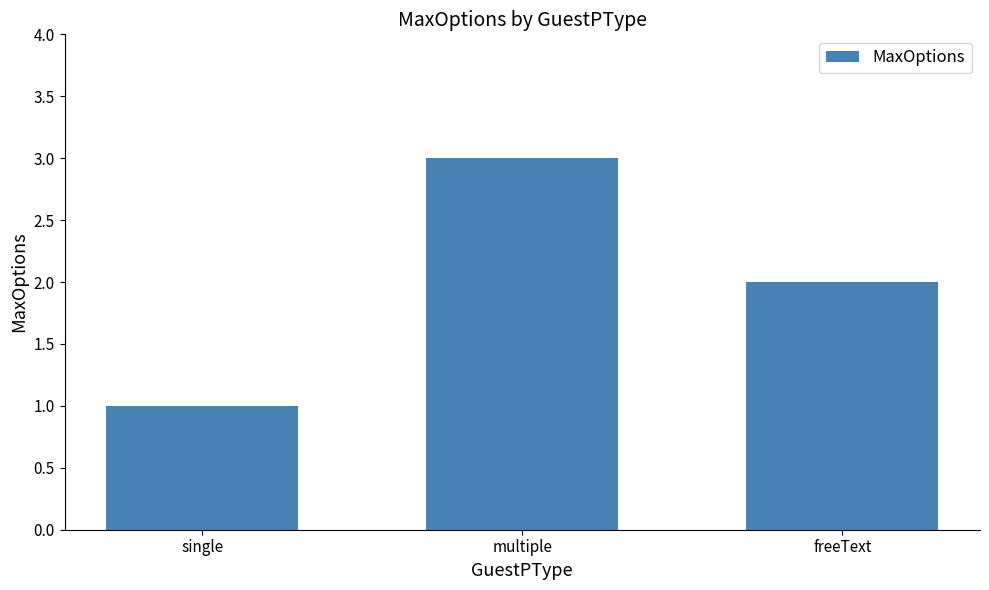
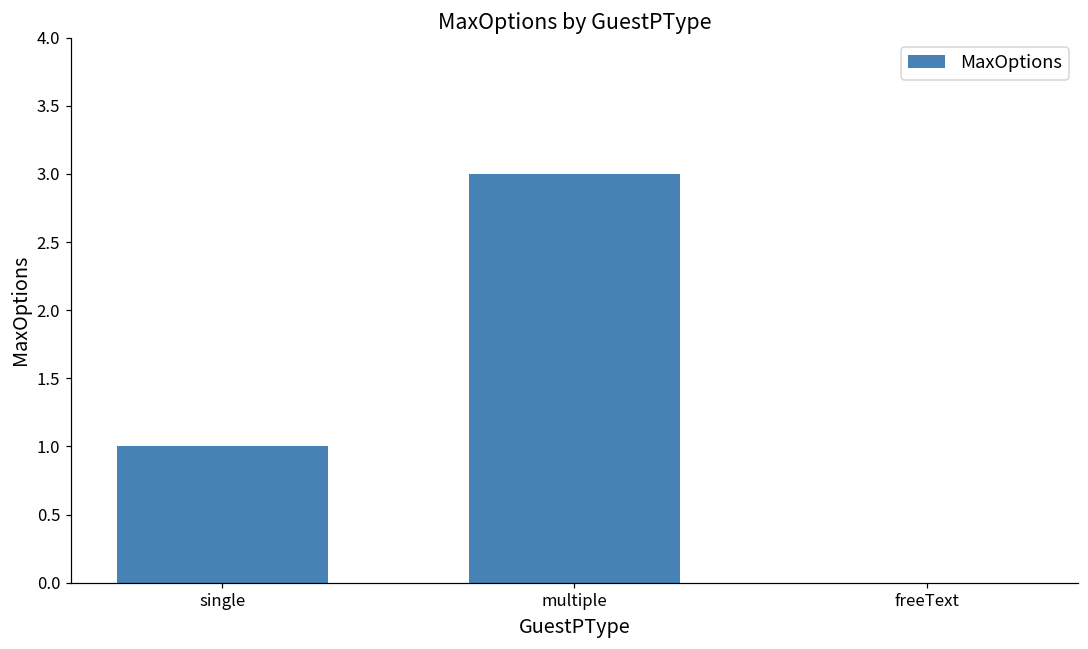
  {
    "single": 1,
    "multiple": 3,
-   "freeText": 2
+   "freeText": 0
  }
